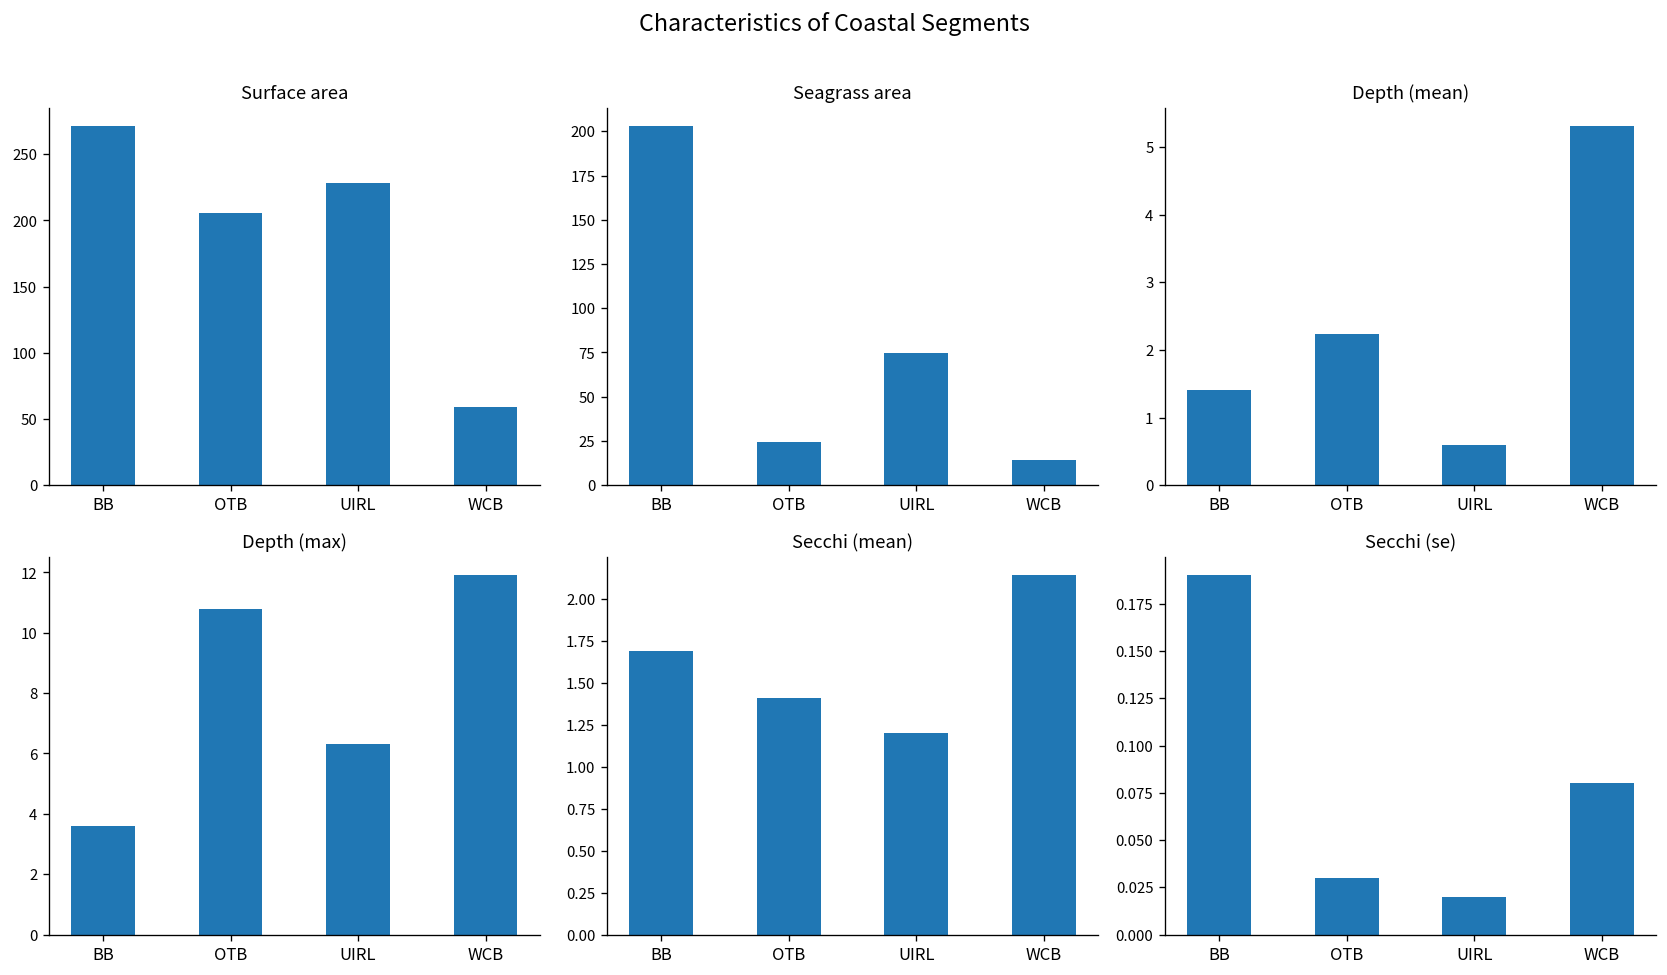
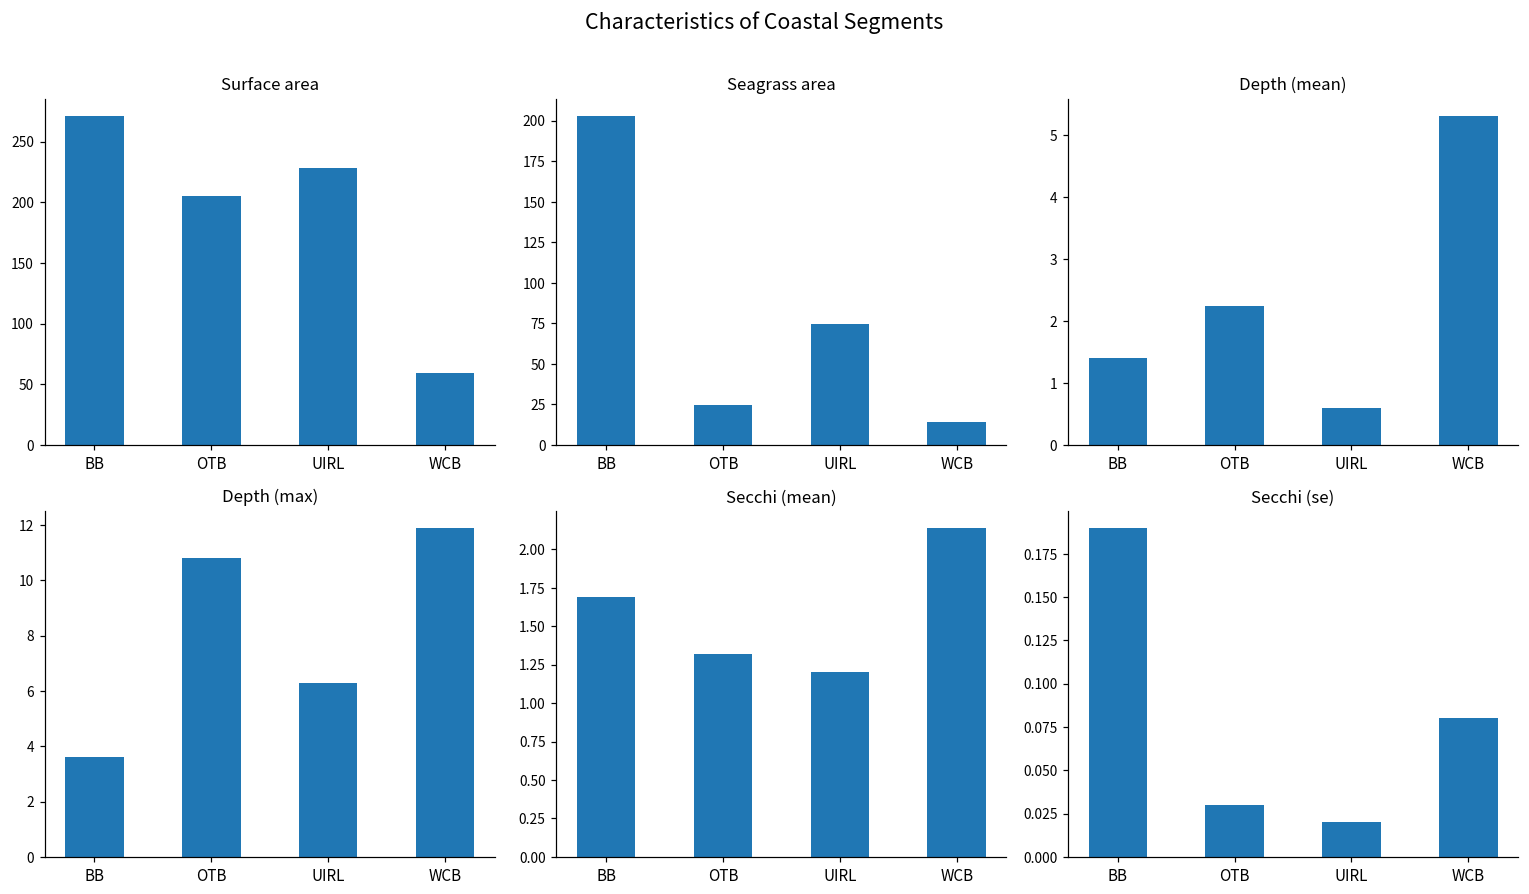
  {
    "Surface area": {
      "BB": 271,
      "OTB": 206,
      "UIRL": 229,
      "WCB": 59
    },
    "Seagrass area": {
      "BB": 203,
      "OTB": 24,
      "UIRL": 75,
      "WCB": 14
    },
    "Depth (mean)": {
      "BB": 1.4,
      "OTB": 2.2,
      "UIRL": 0.6,
      "WCB": 5.3
    },
    "Depth (max)": {
      "BB": 3.6,
      "OTB": 10.8,
      "UIRL": 6.3,
      "WCB": 11.9
    },
    "Secchi (mean)": {
      "BB": 1.69,
-     "OTB": 1.41,
+     "OTB": 1.32,
      "UIRL": 1.20,
      "WCB": 2.14
    },
    "Secchi (se)": {
      "BB": 0.190,
      "OTB": 0.030,
      "UIRL": 0.020,
      "WCB": 0.080
    }
  }
